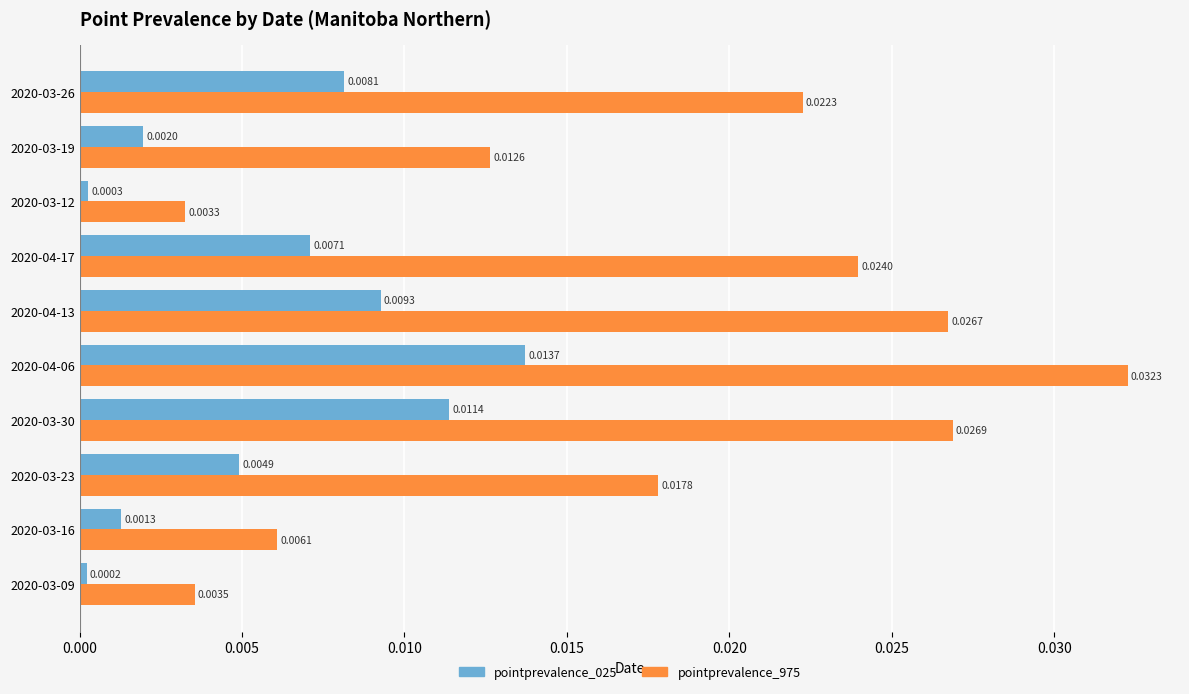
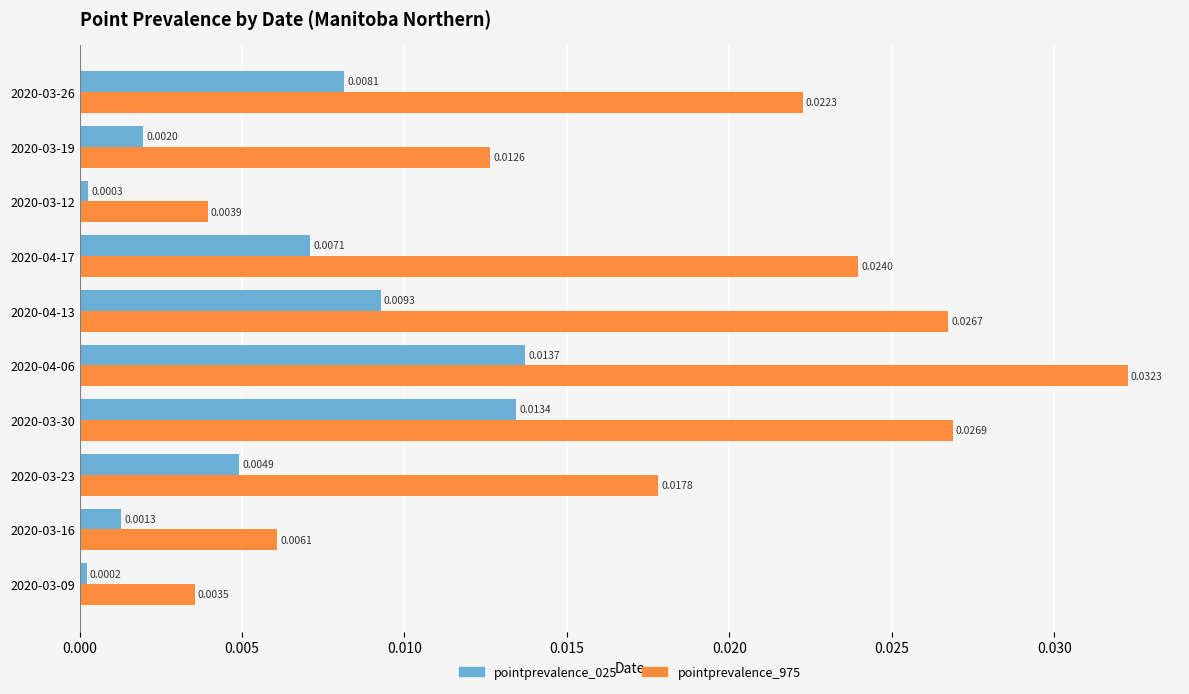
  {
    "pointprevalence_025": {
      "2020-03-26": 0.0081,
      "2020-03-19": 0.0020,
      "2020-03-12": 0.0003,
      "2020-04-17": 0.0071,
      "2020-04-13": 0.0093,
      "2020-04-06": 0.0137,
-     "2020-03-30": 0.0114,
+     "2020-03-30": 0.0134,
      "2020-03-23": 0.0049,
      "2020-03-16": 0.0013,
      "2020-03-09": 0.0002
    },
    "pointprevalence_975": {
      "2020-03-26": 0.0223,
      "2020-03-19": 0.0126,
-     "2020-03-12": 0.0033,
+     "2020-03-12": 0.0039,
      "2020-04-17": 0.0240,
      "2020-04-13": 0.0267,
      "2020-04-06": 0.0323,
      "2020-03-30": 0.0269,
      "2020-03-23": 0.0178,
      "2020-03-16": 0.0061,
      "2020-03-09": 0.0035
    }
  }
